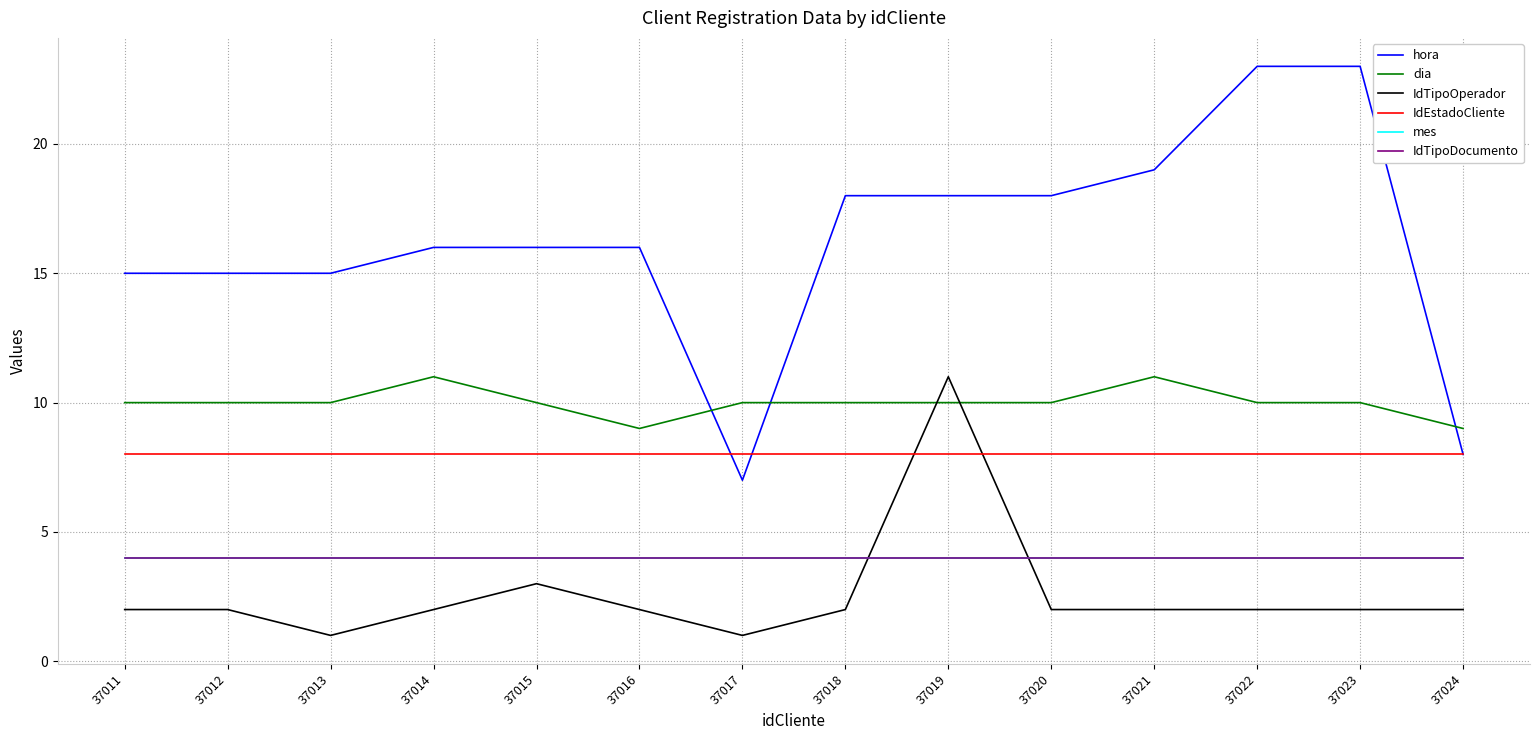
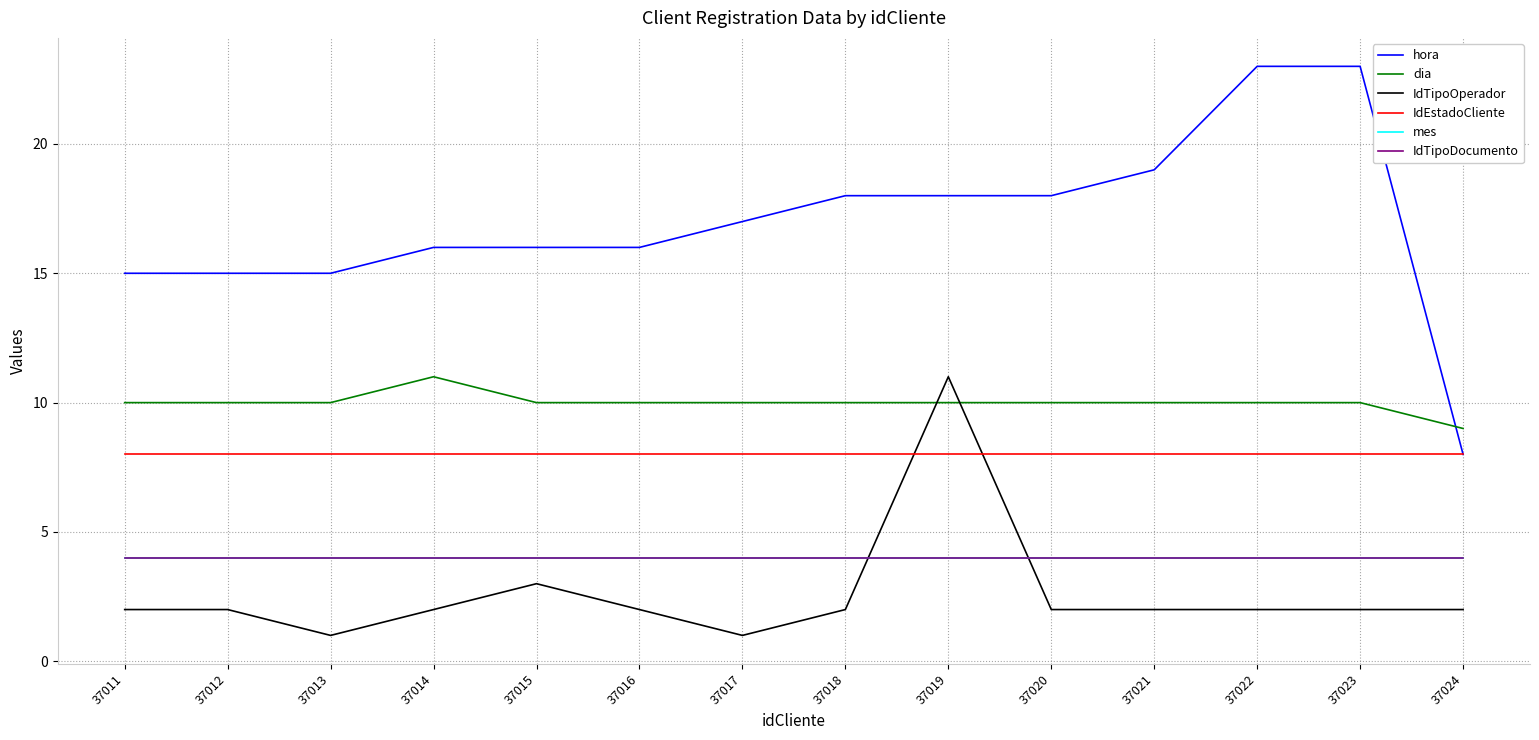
  {
    "hora": {
      "37011": 15,
      "37012": 15,
      "37013": 15,
      "37014": 16,
      "37015": 16,
      "37016": 16,
-     "37017": 7,
+     "37017": 17,
      "37018": 18,
      "37019": 18,
      "37020": 18,
      "37021": 19,
      "37022": 23,
      "37023": 23
    },
    "dia": {
      "37011": 10,
      "37012": 10,
      "37013": 10,
      "37014": 11,
      "37015": 10,
-     "37016": 9,
+     "37016": 10,
      "37017": 10,
      "37018": 10,
      "37019": 10,
      "37020": 10,
-     "37021": 11,
+     "37021": 10,
      "37022": 10,
      "37023": 10,
      "37024": 9
    },
    "IdTipoOperador": {
      "37011": 2,
      "37012": 2,
      "37013": 1,
      "37014": 2,
      "37015": 3,
      "37016": 2,
      "37017": 1,
      "37018": 2,
      "37019": 11,
      "37020": 2,
      "37021": 2,
      "37022": 2,
      "37023": 2,
      "37024": 2
    },
    "IdEstadoCliente": {
      "37011": 8,
      "37012": 8,
      "37013": 8,
      "37014": 8,
      "37015": 8,
      "37016": 8,
      "37017": 8,
      "37018": 8,
      "37019": 8,
      "37020": 8,
      "37021": 8,
      "37022": 8,
      "37023": 8
    },
    "IdTipoDocumento": {
      "37011": 4,
      "37012": 4,
      "37013": 4,
      "37014": 4,
      "37015": 4,
      "37016": 4,
      "37017": 4,
      "37018": 4,
      "37019": 4,
      "37020": 4,
      "37021": 4,
      "37022": 4,
      "37023": 4,
      "37024": 4
    }
  }
